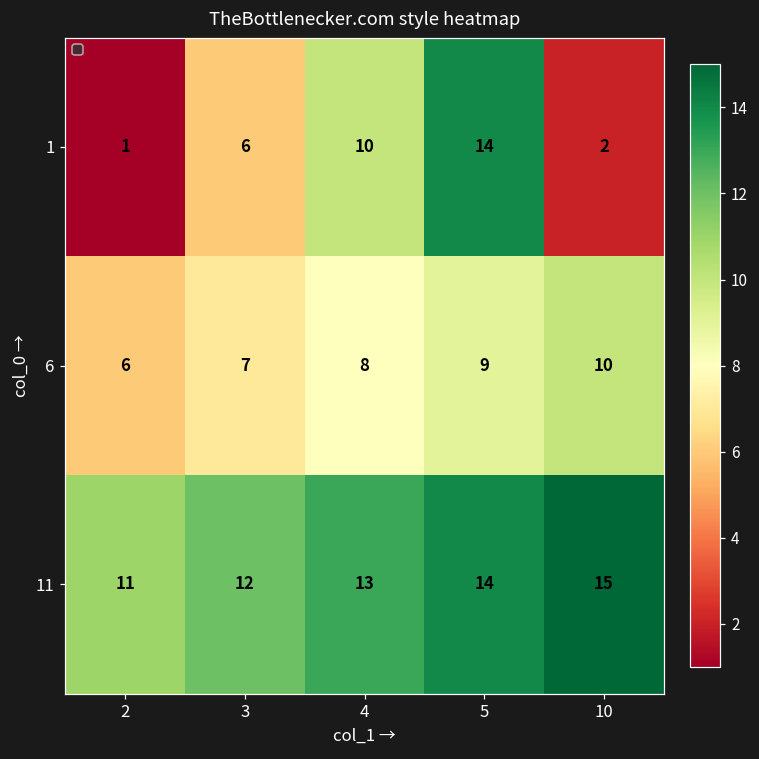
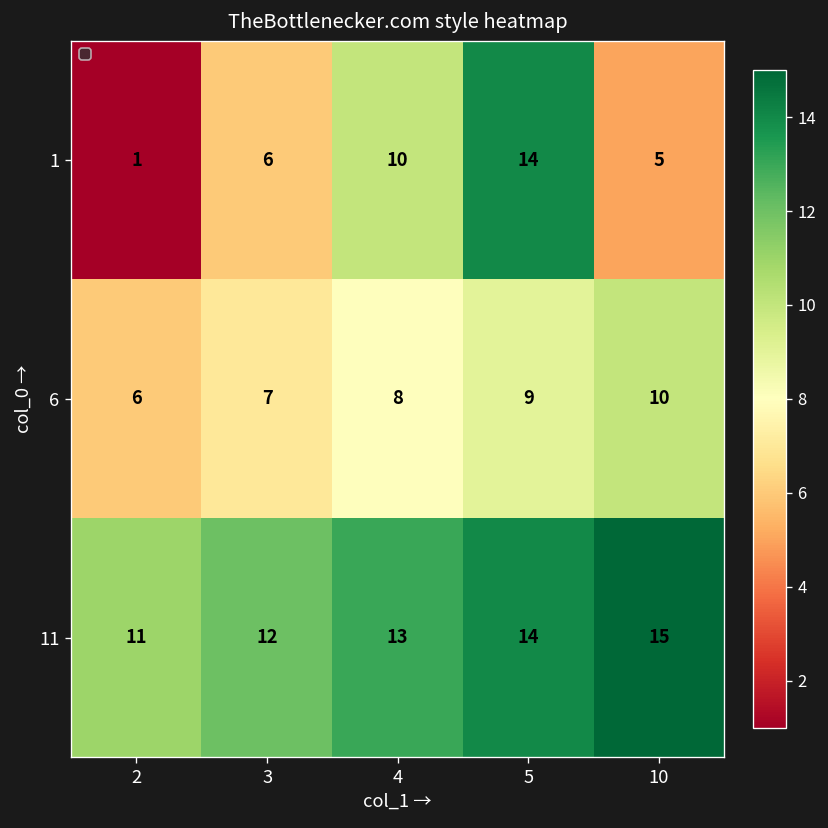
  {
    "1": {
      "2": 1,
      "3": 6,
      "4": 10,
      "5": 14,
-     "10": 2
+     "10": 5
    },
    "6": {
      "2": 6,
      "3": 7,
      "4": 8,
      "5": 9,
      "10": 10
    },
    "11": {
      "2": 11,
      "3": 12,
      "4": 13,
      "5": 14,
      "10": 15
    }
  }
